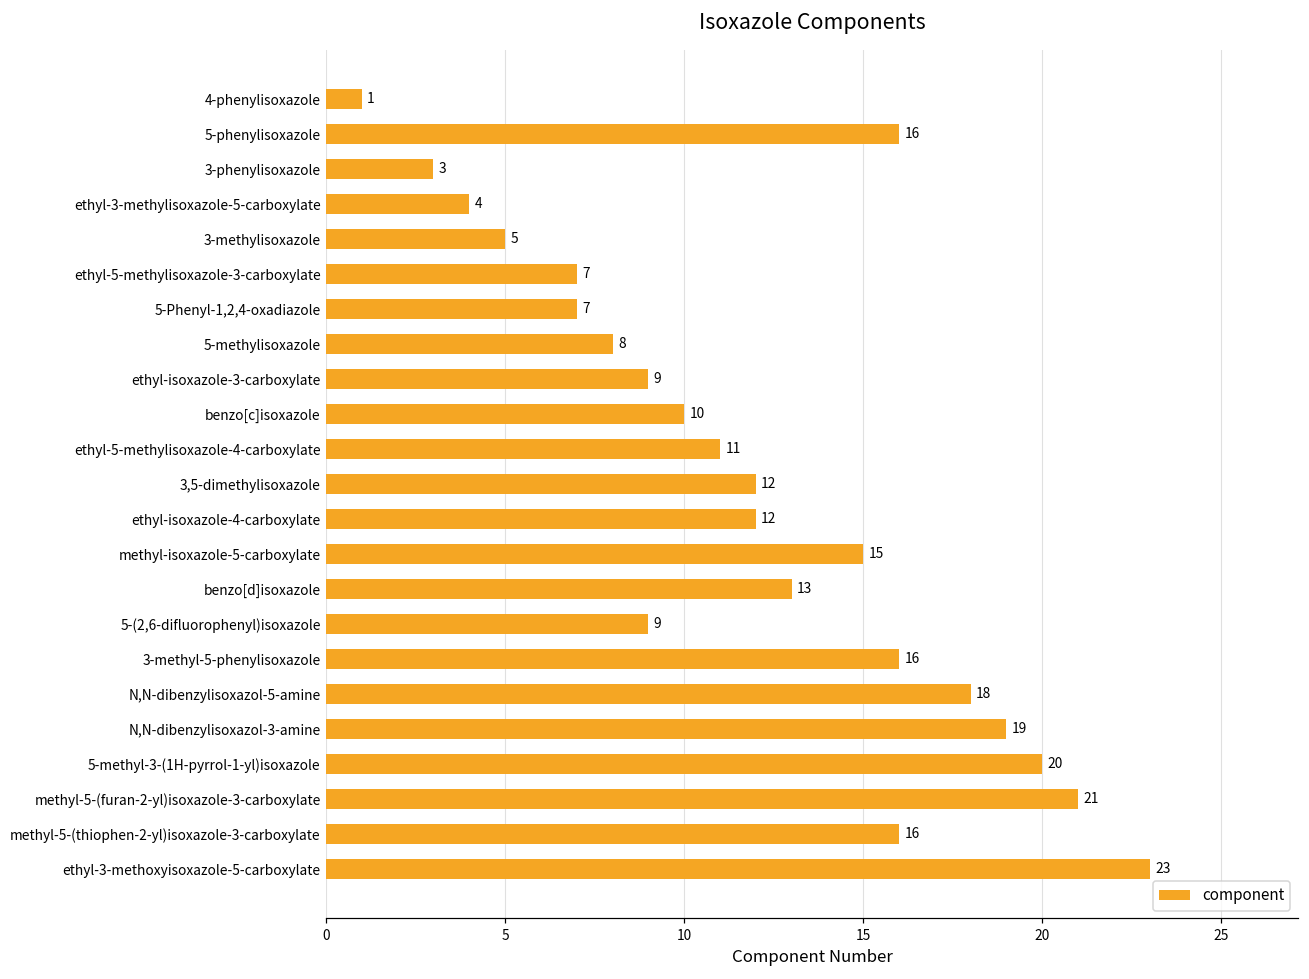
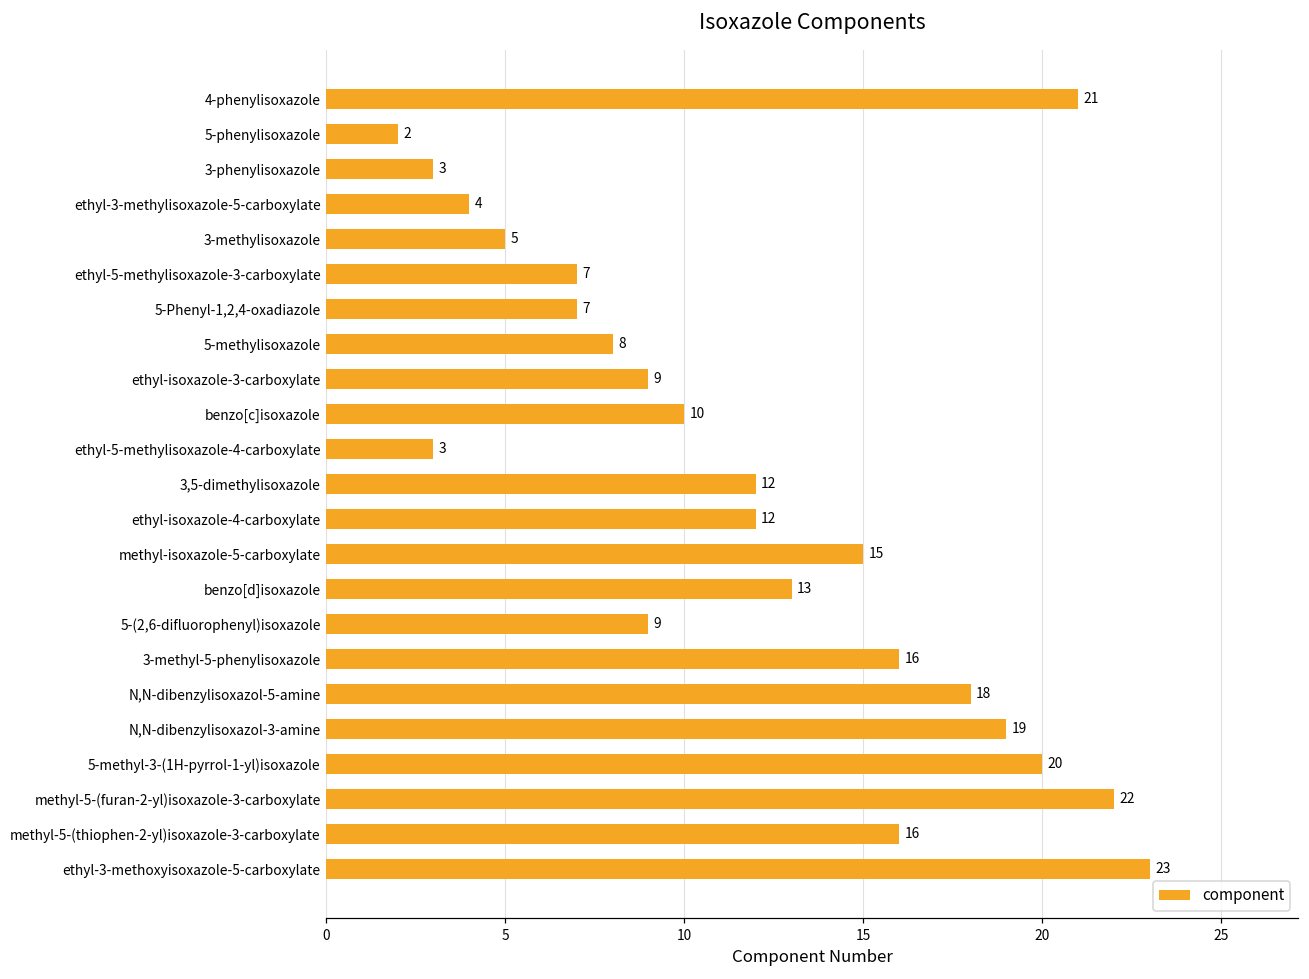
  {
-   "4-phenylisoxazole": 1,
-   "5-phenylisoxazole": 16,
+   "4-phenylisoxazole": 21,
+   "5-phenylisoxazole": 2,
    "3-phenylisoxazole": 3,
    "ethyl-3-methylisoxazole-5-carboxylate": 4,
    "3-methylisoxazole": 5,
    "ethyl-5-methylisoxazole-3-carboxylate": 7,
    "5-Phenyl-1,2,4-oxadiazole": 7,
    "5-methylisoxazole": 8,
    "ethyl-isoxazole-3-carboxylate": 9,
    "benzo[c]isoxazole": 10,
-   "ethyl-5-methylisoxazole-4-carboxylate": 11,
+   "ethyl-5-methylisoxazole-4-carboxylate": 3,
    "3,5-dimethylisoxazole": 12,
    "ethyl-isoxazole-4-carboxylate": 12,
    "methyl-isoxazole-5-carboxylate": 15,
    "benzo[d]isoxazole": 13,
    "5-(2,6-difluorophenyl)isoxazole": 9,
    "3-methyl-5-phenylisoxazole": 16,
    "N,N-dibenzylisoxazol-5-amine": 18,
    "N,N-dibenzylisoxazol-3-amine": 19,
    "5-methyl-3-(1H-pyrrol-1-yl)isoxazole": 20,
-   "methyl-5-(furan-2-yl)isoxazole-3-carboxylate": 21,
+   "methyl-5-(furan-2-yl)isoxazole-3-carboxylate": 22,
    "methyl-5-(thiophen-2-yl)isoxazole-3-carboxylate": 16,
    "ethyl-3-methoxyisoxazole-5-carboxylate": 23
  }
